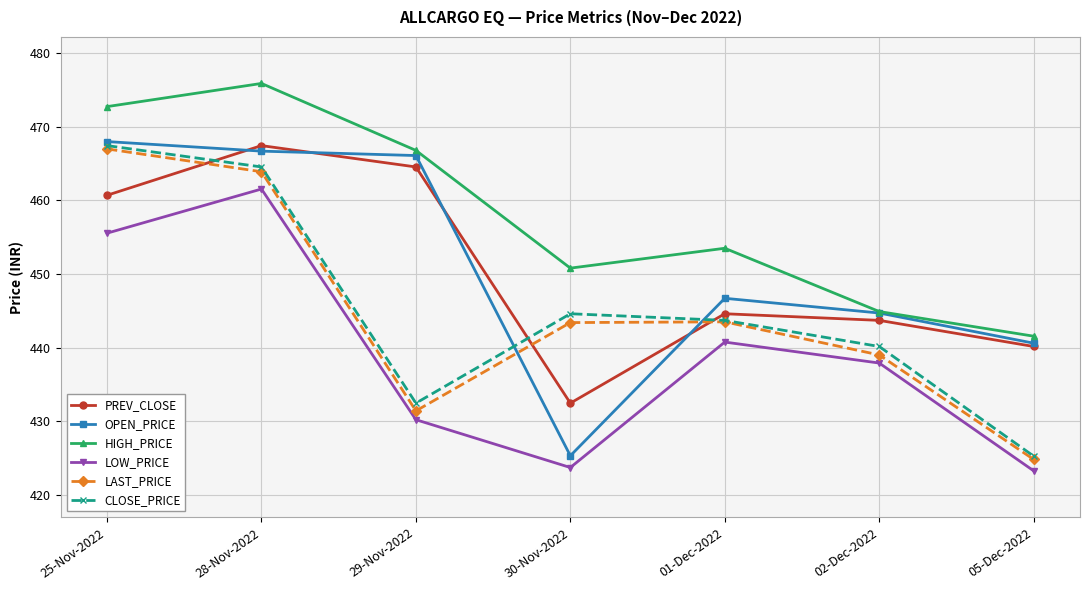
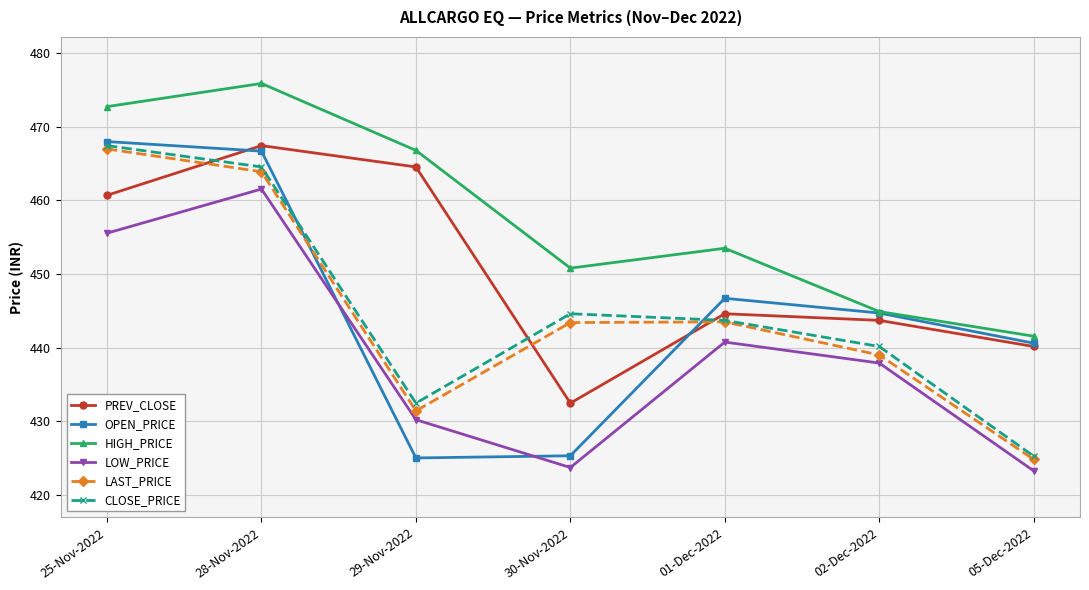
  {
    "PREV_CLOSE": {
      "25-Nov-2022": 461,
      "28-Nov-2022": 467,
      "29-Nov-2022": 465,
      "30-Nov-2022": 432,
      "01-Dec-2022": 445,
      "02-Dec-2022": 444,
      "05-Dec-2022": 440
    },
    "OPEN_PRICE": {
      "25-Nov-2022": 468,
      "28-Nov-2022": 467,
-     "29-Nov-2022": 466,
+     "29-Nov-2022": 425,
      "30-Nov-2022": 425,
      "01-Dec-2022": 447,
      "05-Dec-2022": 441
    },
    "LOW_PRICE": {
      "25-Nov-2022": 456,
      "28-Nov-2022": 462,
      "29-Nov-2022": 430,
      "30-Nov-2022": 424,
      "01-Dec-2022": 441,
      "02-Dec-2022": 438,
      "05-Dec-2022": 423
    },
    "LAST_PRICE": {
      "25-Nov-2022": 467,
      "28-Nov-2022": 464,
      "29-Nov-2022": 431,
      "30-Nov-2022": 443,
      "02-Dec-2022": 439,
      "05-Dec-2022": 425
    }
  }
